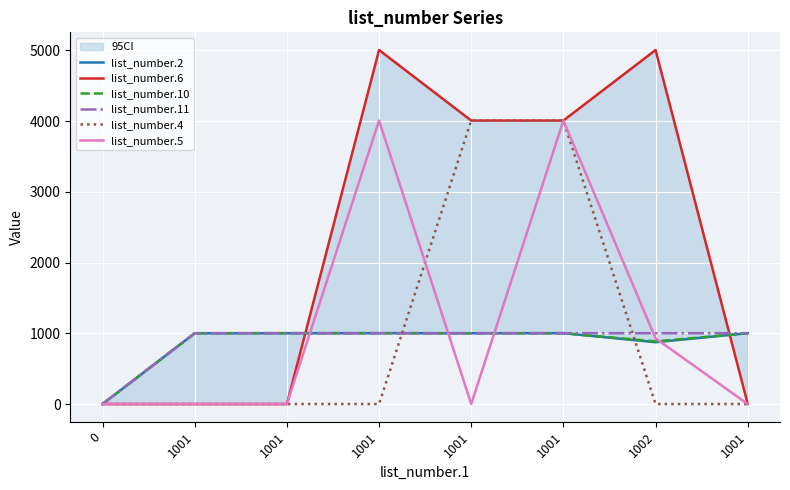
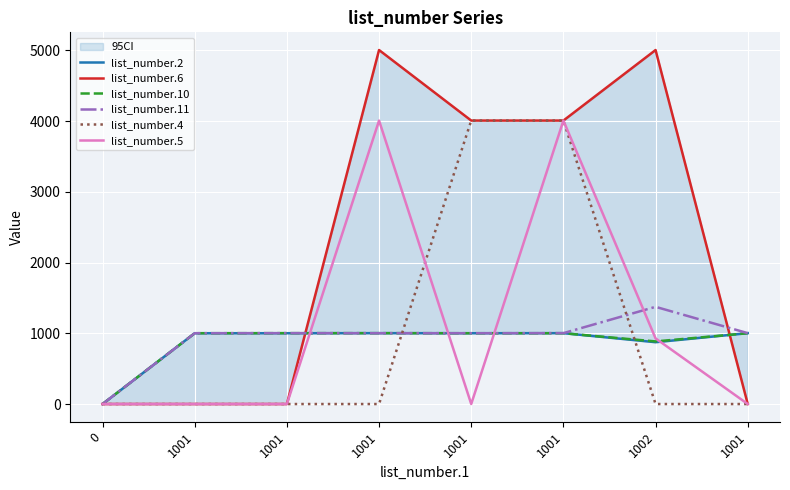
  {
    "list_number.11": {
-     "1002": 1000
+     "1002": 1400
    },
    "list_number.4": {
      "1002": 0
    },
    "list_number.5": {
      "1002": 900
    }
  }
